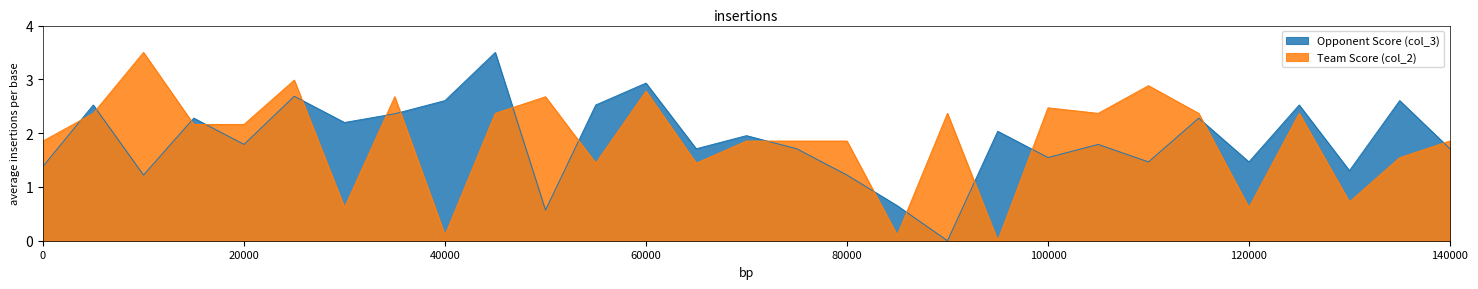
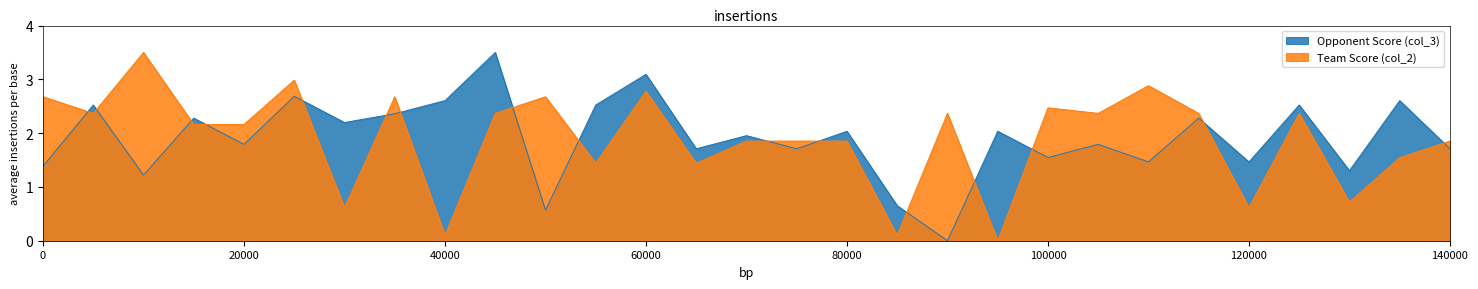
  {
    "Opponent Score (col_3)": {
      "0": 1.4,
      "20000": 1.8,
      "40000": 2.6,
-     "60000": 2.9,
-     "80000": 1.2,
+     "60000": 3.1,
+     "80000": 2.0,
      "100000": 1.5,
      "120000": 1.5,
      "140000": 1.7
    },
    "Team Score (col_2)": {
-     "0": 1.9,
+     "0": 2.7,
      "20000": 2.2,
      "40000": 0.1,
      "60000": 2.8,
      "80000": 1.9,
      "100000": 2.5,
      "120000": 0.6,
      "140000": 1.9
    }
  }
